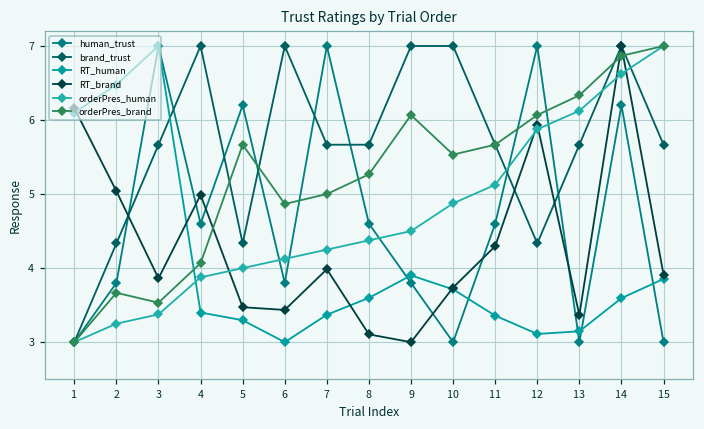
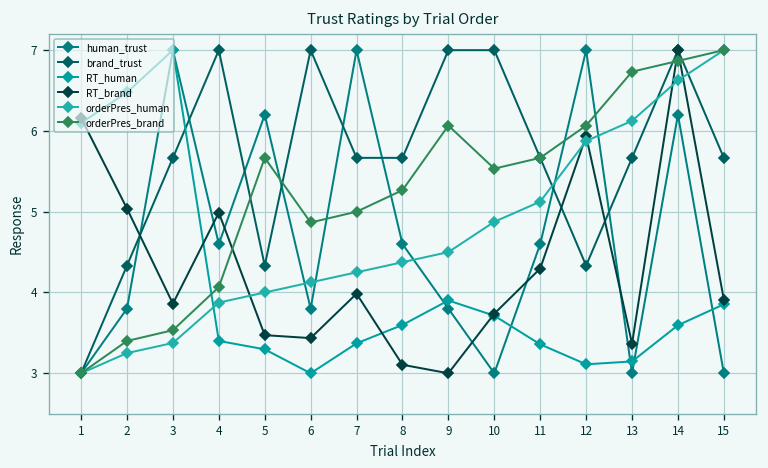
  {
    "orderPres_brand": {
-     "2": 3.7,
+     "2": 3.4,
      "3": 3.5,
      "4": 4.1,
      "5": 5.7,
      "6": 4.9,
      "7": 5.0,
      "8": 5.3,
      "9": 6.1,
      "10": 5.5,
      "12": 6.1,
-     "13": 6.3,
+     "13": 6.7,
      "14": 6.9
    }
  }
